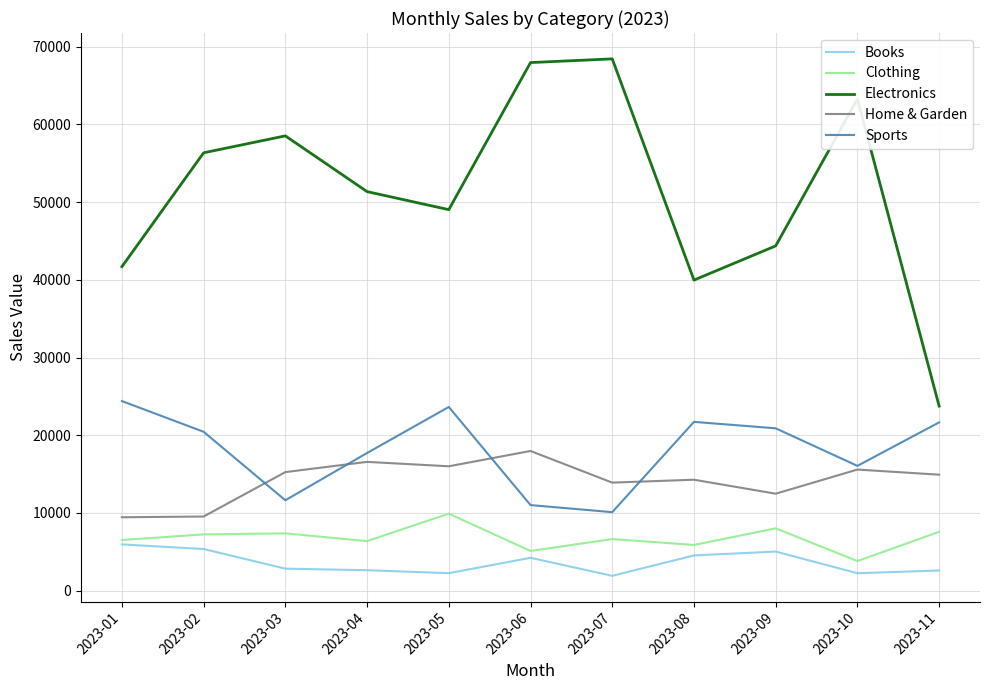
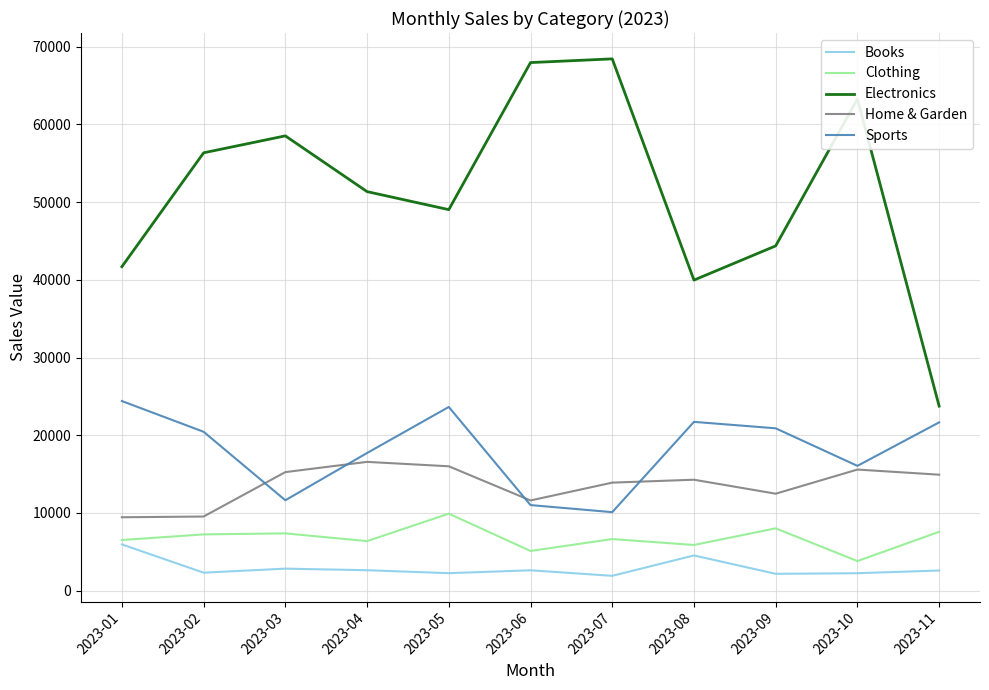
  {
    "Books": {
      "2023-01": 6000,
-     "2023-02": 5000,
+     "2023-02": 2000,
      "2023-03": 3000,
      "2023-04": 3000,
      "2023-05": 2000,
-     "2023-06": 4000,
+     "2023-06": 3000,
      "2023-07": 2000,
      "2023-08": 5000,
-     "2023-09": 5000,
+     "2023-09": 2000,
      "2023-10": 2000,
      "2023-11": 3000
    },
    "Clothing": {
      "2023-01": 7000,
      "2023-02": 7000,
      "2023-03": 7000,
      "2023-04": 6000,
      "2023-05": 10000,
      "2023-06": 5000,
      "2023-07": 7000,
      "2023-08": 6000,
      "2023-09": 8000,
      "2023-10": 4000,
      "2023-11": 8000
    },
    "Electronics": {
      "2023-01": 42000,
      "2023-02": 56000,
      "2023-03": 59000,
      "2023-04": 51000,
      "2023-05": 49000,
      "2023-06": 68000,
      "2023-07": 68000,
      "2023-08": 40000,
      "2023-09": 44000,
      "2023-11": 24000
    },
    "Home & Garden": {
      "2023-01": 9000,
      "2023-02": 10000,
      "2023-03": 15000,
      "2023-04": 17000,
      "2023-05": 16000,
-     "2023-06": 18000,
+     "2023-06": 12000,
      "2023-07": 14000,
      "2023-08": 14000,
      "2023-09": 12000,
      "2023-10": 16000,
      "2023-11": 15000
    },
    "Sports": {
      "2023-01": 24000,
      "2023-02": 20000,
      "2023-03": 12000,
      "2023-04": 18000,
      "2023-05": 24000,
      "2023-06": 11000,
      "2023-07": 10000,
      "2023-08": 22000,
      "2023-09": 21000,
      "2023-10": 16000,
      "2023-11": 22000
    }
  }
